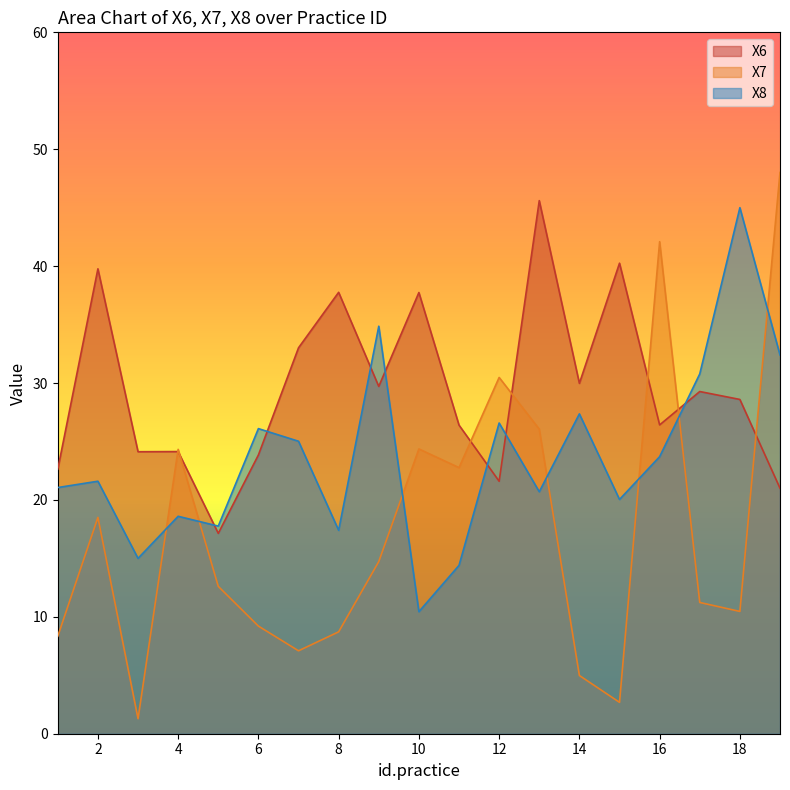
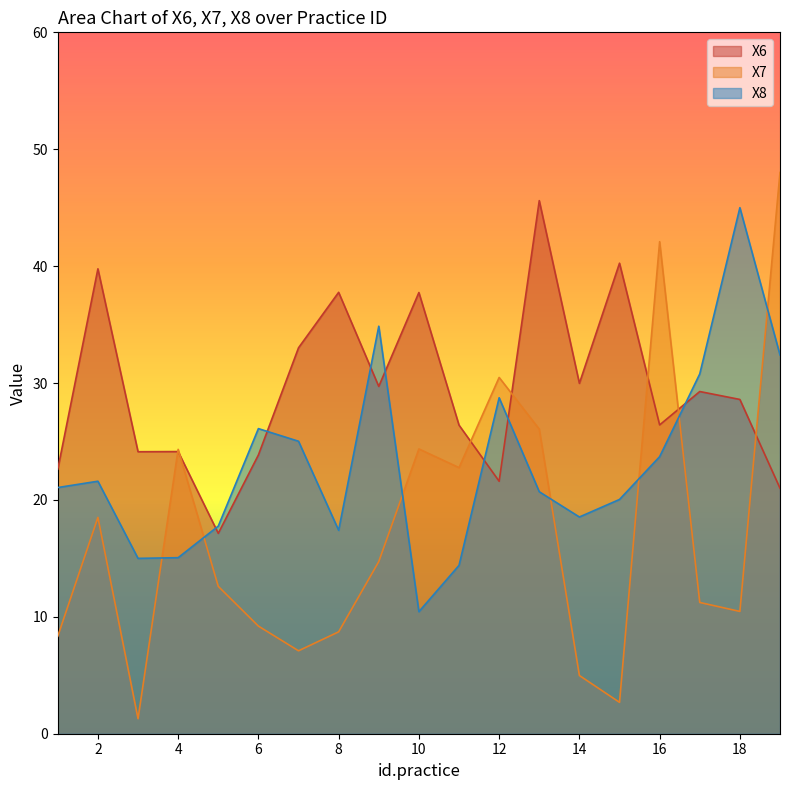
  {
    "X8": {
      "2": 21.6,
-     "4": 18.6,
+     "4": 15.1,
      "6": 26.1,
      "8": 17.4,
      "10": 10.4,
-     "12": 26.6,
-     "14": 27.4,
+     "12": 28.7,
+     "14": 18.5,
      "16": 23.7,
      "18": 45.0
    }
  }
